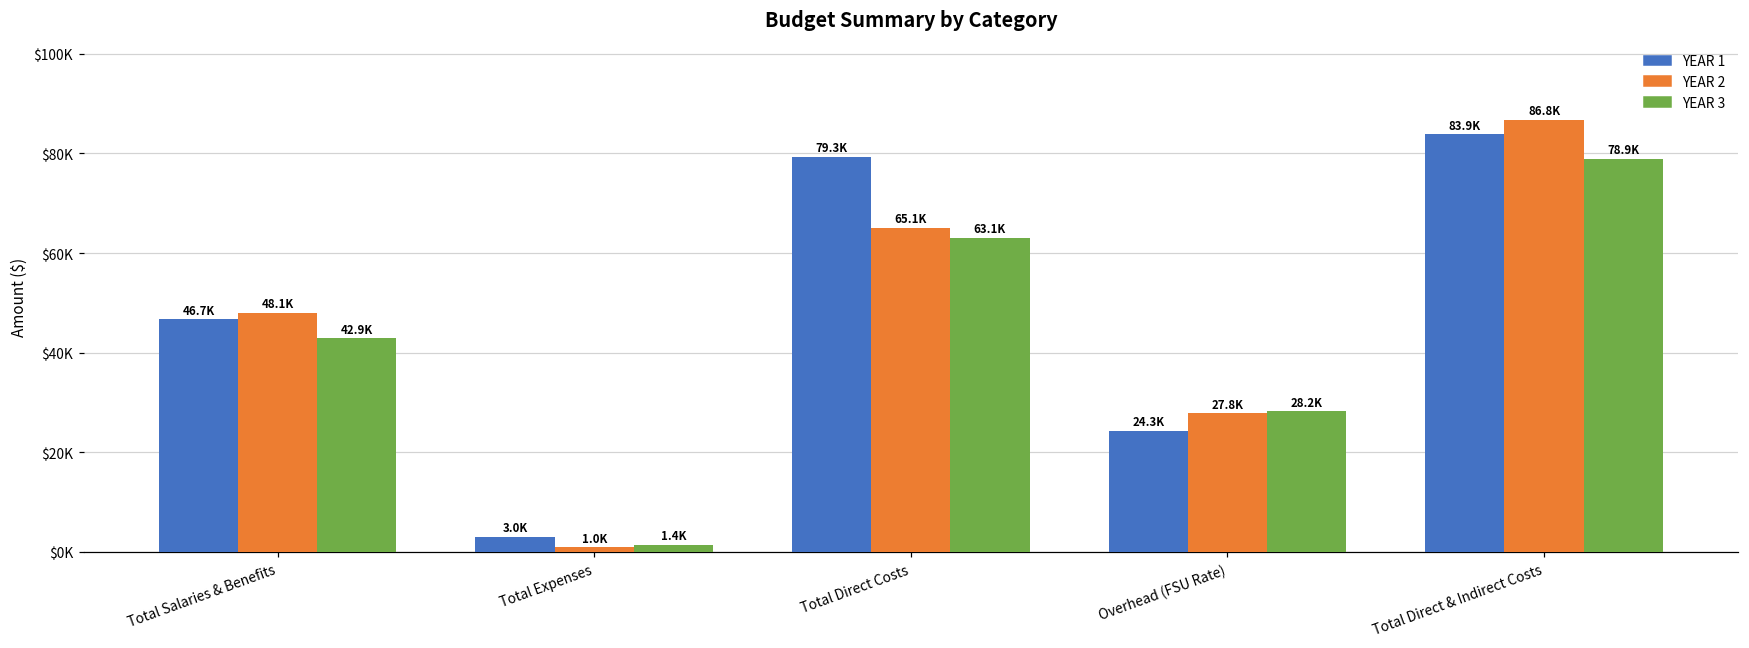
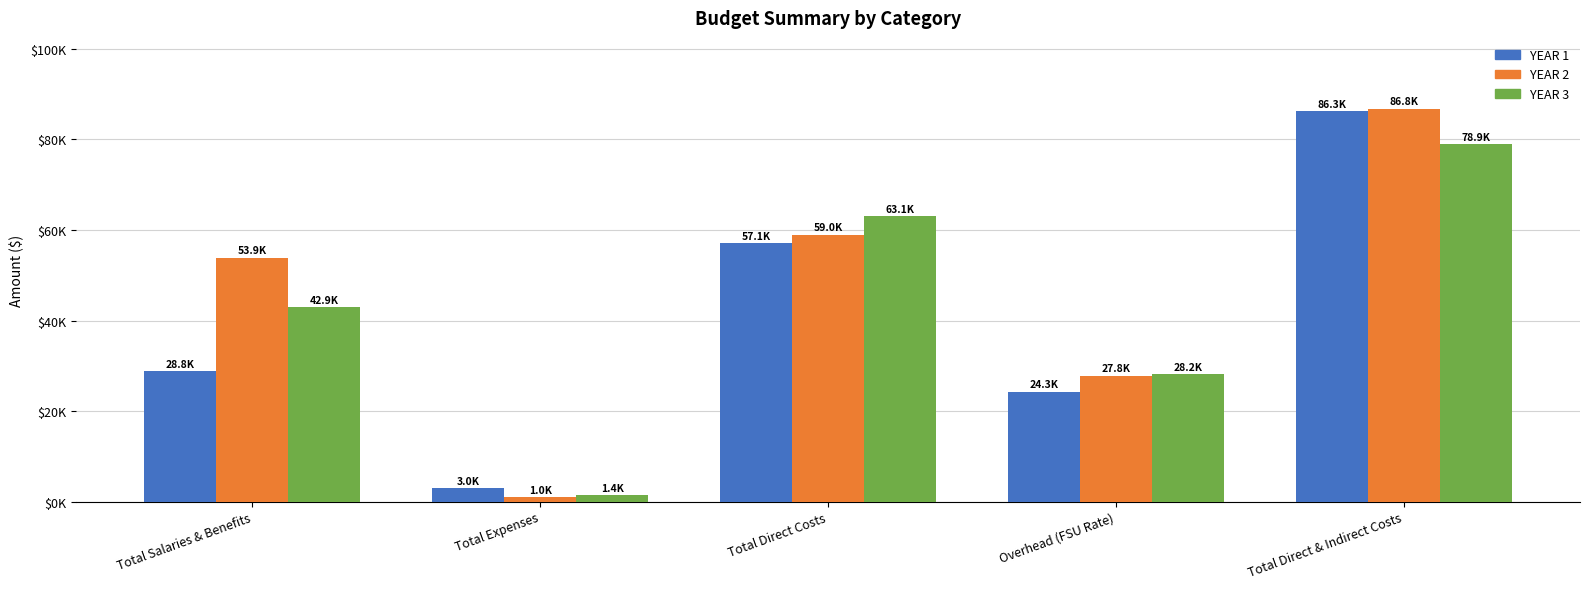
  {
    "YEAR 1": {
-     "Total Salaries & Benefits": "46.7K",
+     "Total Salaries & Benefits": "28.8K",
      "Total Expenses": "3.0K",
-     "Total Direct Costs": "79.3K",
+     "Total Direct Costs": "57.1K",
      "Overhead (FSU Rate)": "24.3K",
-     "Total Direct & Indirect Costs": "83.9K"
+     "Total Direct & Indirect Costs": "86.3K"
    },
    "YEAR 2": {
-     "Total Salaries & Benefits": "48.1K",
+     "Total Salaries & Benefits": "53.9K",
      "Total Expenses": "1.0K",
-     "Total Direct Costs": "65.1K",
+     "Total Direct Costs": "59.0K",
      "Overhead (FSU Rate)": "27.8K",
      "Total Direct & Indirect Costs": "86.8K"
    },
    "YEAR 3": {
      "Total Salaries & Benefits": "42.9K",
      "Total Expenses": "1.4K",
      "Total Direct Costs": "63.1K",
      "Overhead (FSU Rate)": "28.2K",
      "Total Direct & Indirect Costs": "78.9K"
    }
  }
